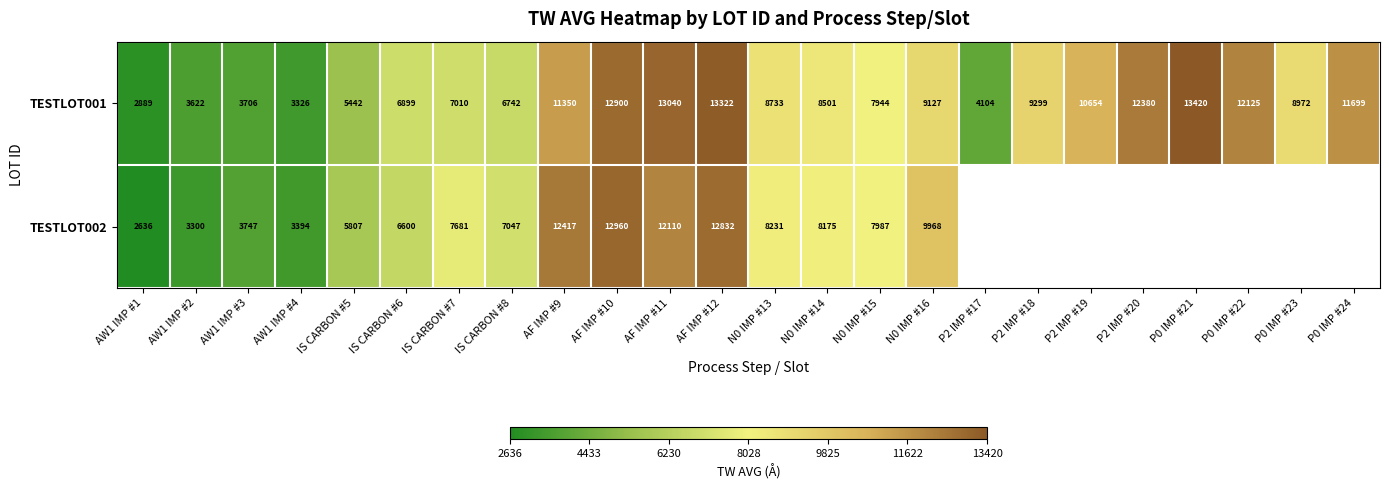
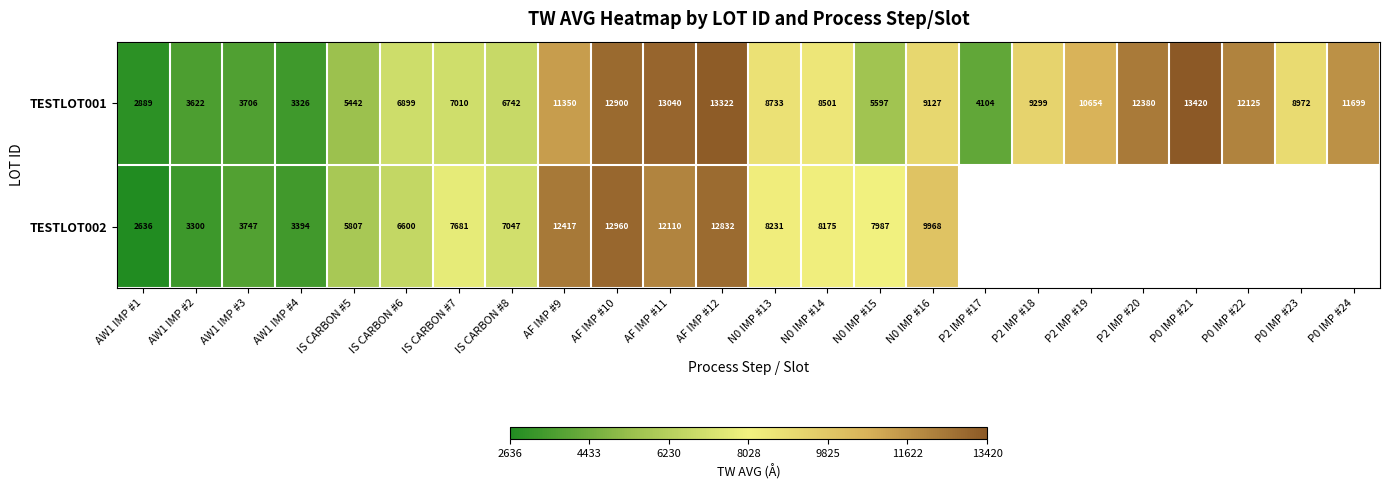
  {
    "TESTLOT001": {
      "AW1 IMP #1": 2889,
      "AW1 IMP #2": 3622,
      "AW1 IMP #3": 3706,
      "AW1 IMP #4": 3326,
      "IS CARBON #5": 5442,
      "IS CARBON #6": 6899,
      "IS CARBON #7": 7010,
      "IS CARBON #8": 6742,
      "AF IMP #9": 11350,
      "AF IMP #10": 12900,
      "AF IMP #11": 13040,
      "AF IMP #12": 13322,
      "N0 IMP #13": 8733,
      "N0 IMP #14": 8501,
-     "N0 IMP #15": 7944,
+     "N0 IMP #15": 5597,
      "N0 IMP #16": 9127,
      "P2 IMP #17": 4104,
      "P2 IMP #18": 9299,
      "P2 IMP #19": 10654,
      "P2 IMP #20": 12380,
      "P0 IMP #21": 13420,
      "P0 IMP #22": 12125,
      "P0 IMP #23": 8972,
      "P0 IMP #24": 11699
    },
    "TESTLOT002": {
      "AW1 IMP #1": 2636,
      "AW1 IMP #2": 3300,
      "AW1 IMP #3": 3747,
      "AW1 IMP #4": 3394,
      "IS CARBON #5": 5807,
      "IS CARBON #6": 6600,
      "IS CARBON #7": 7681,
      "IS CARBON #8": 7047,
      "AF IMP #9": 12417,
      "AF IMP #10": 12960,
      "AF IMP #11": 12110,
      "AF IMP #12": 12832,
      "N0 IMP #13": 8231,
      "N0 IMP #14": 8175,
      "N0 IMP #15": 7987,
      "N0 IMP #16": 9968
    }
  }
